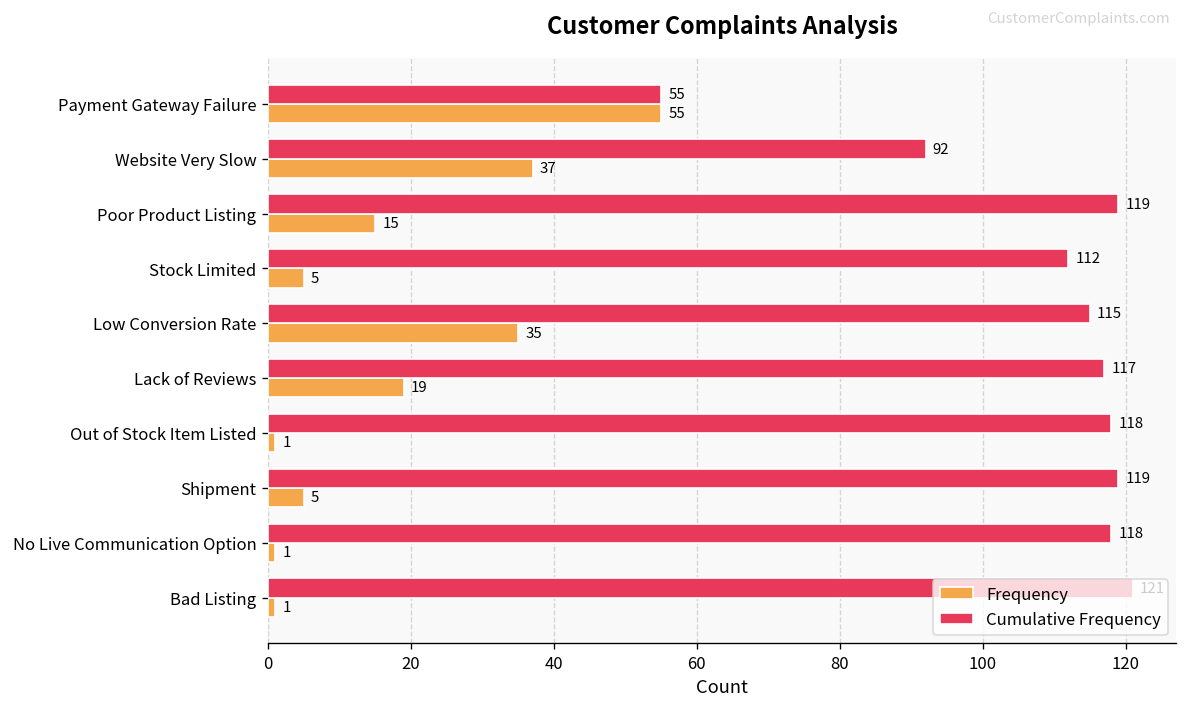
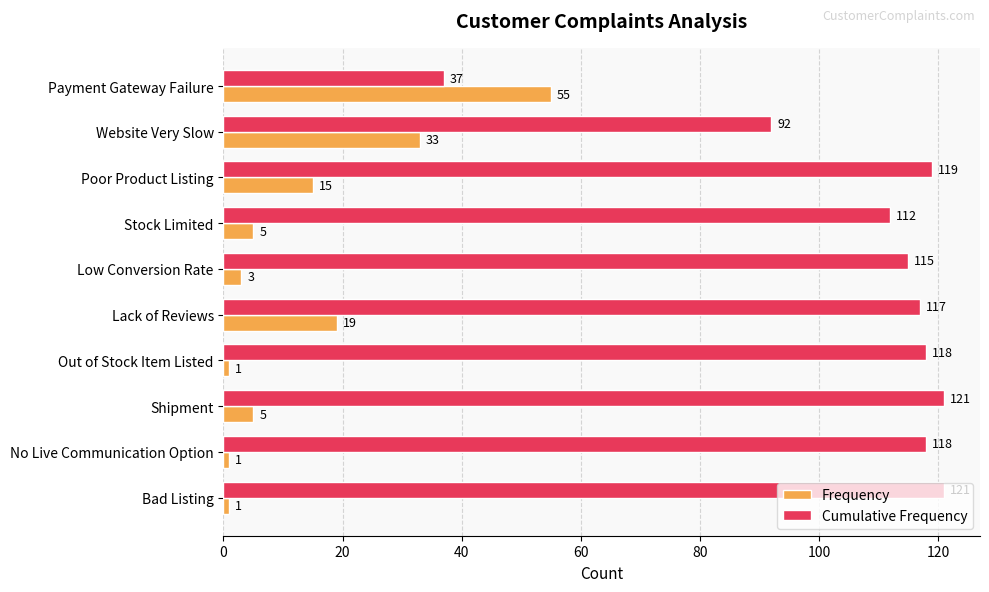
  {
    "Frequency": {
      "Payment Gateway Failure": 55,
-     "Website Very Slow": 37,
+     "Website Very Slow": 33,
      "Poor Product Listing": 15,
      "Stock Limited": 5,
-     "Low Conversion Rate": 35,
+     "Low Conversion Rate": 3,
      "Lack of Reviews": 19,
      "Out of Stock Item Listed": 1,
      "Shipment": 5,
      "No Live Communication Option": 1,
      "Bad Listing": 1
    },
    "Cumulative Frequency": {
-     "Payment Gateway Failure": 55,
+     "Payment Gateway Failure": 37,
      "Website Very Slow": 92,
      "Poor Product Listing": 119,
      "Stock Limited": 112,
      "Low Conversion Rate": 115,
      "Lack of Reviews": 117,
      "Out of Stock Item Listed": 118,
-     "Shipment": 119,
+     "Shipment": 121,
      "No Live Communication Option": 118
    }
  }
